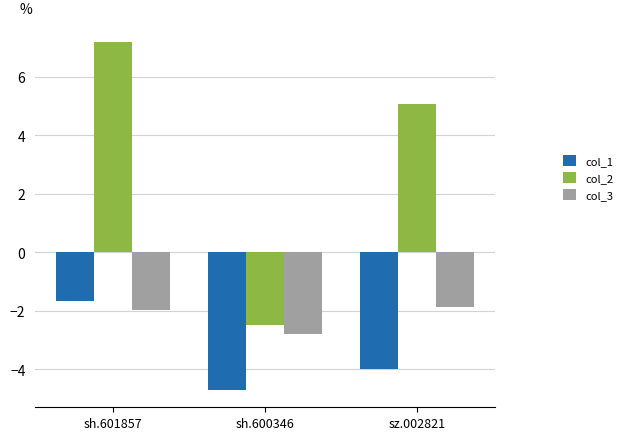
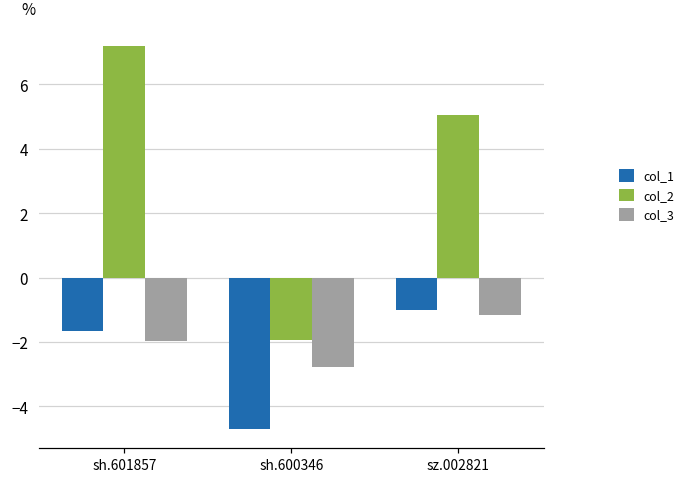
  {
    "col_1": {
      "sh.601857": -1.6,
      "sh.600346": -4.7,
-     "sz.002821": -4.0
+     "sz.002821": -1.0
    },
    "col_2": {
      "sh.601857": 7.2,
-     "sh.600346": -2.5,
+     "sh.600346": -1.9,
      "sz.002821": 5.1
    },
    "col_3": {
      "sh.601857": -2.0,
      "sh.600346": -2.8,
-     "sz.002821": -1.9
+     "sz.002821": -1.2
    }
  }
